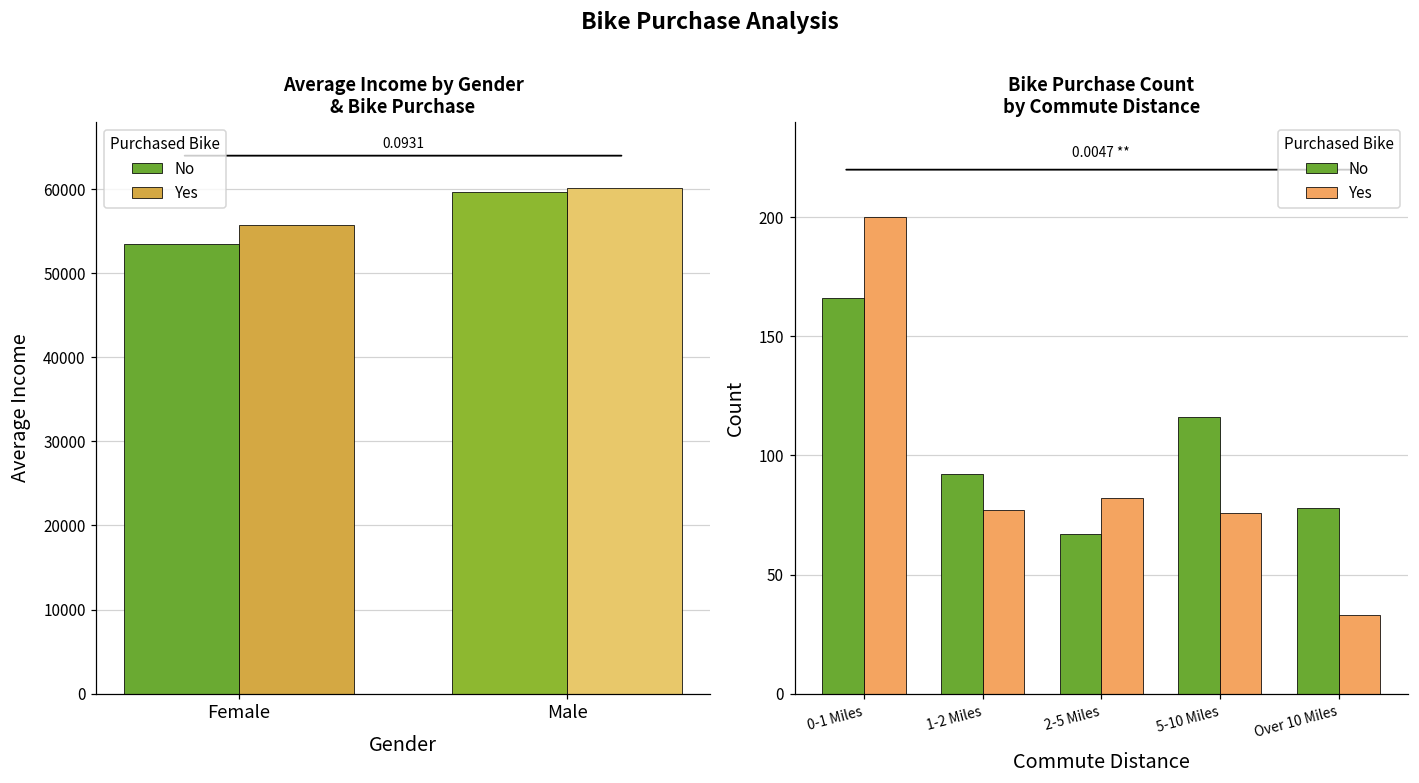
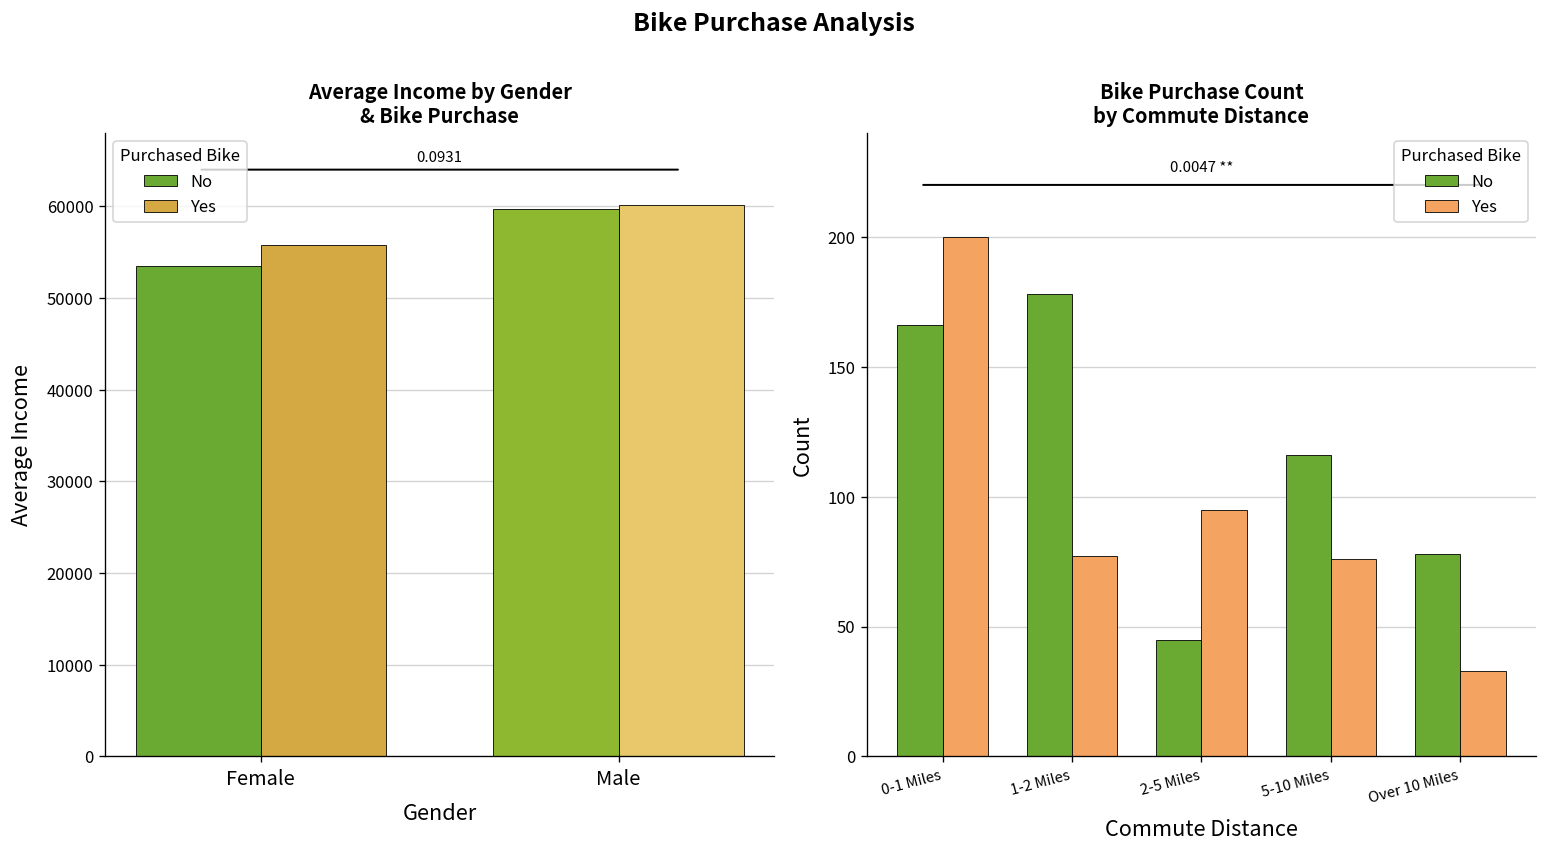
  {
    "Average Income by Gender & Bike Purchase": {
      "No": {
        "Female": 53000,
        "Male": 60000
      }
    },
    "Bike Purchase Count by Commute Distance": {
      "No": {
        "0-1 Miles": 166,
-       "1-2 Miles": 92,
-       "2-5 Miles": 67,
+       "1-2 Miles": 178,
+       "2-5 Miles": 45,
        "5-10 Miles": 116,
        "Over 10 Miles": 78
      },
      "Yes": {
        "0-1 Miles": 200,
        "1-2 Miles": 77,
-       "2-5 Miles": 82,
+       "2-5 Miles": 95,
        "5-10 Miles": 76,
        "Over 10 Miles": 33
      }
    }
  }
